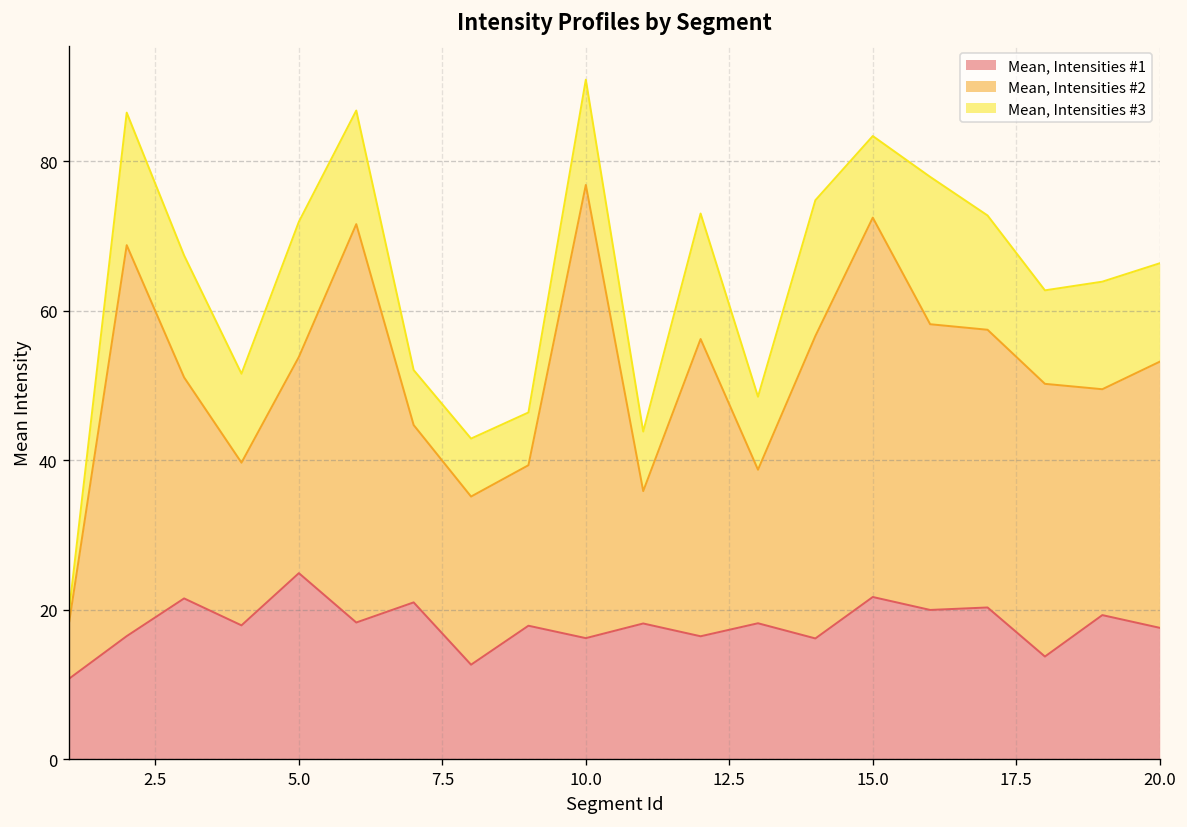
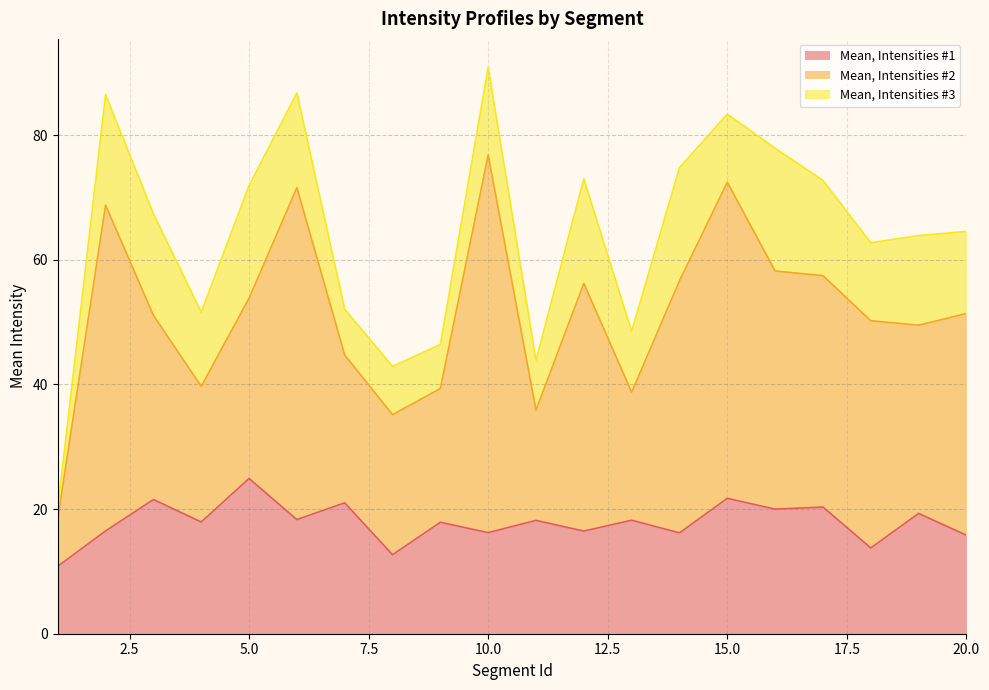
  {
    "Mean, Intensities #1": {
      "5.0": 25,
      "10.0": 16,
      "15.0": 22,
-     "20.0": 18
+     "20.0": 16
    }
  }
